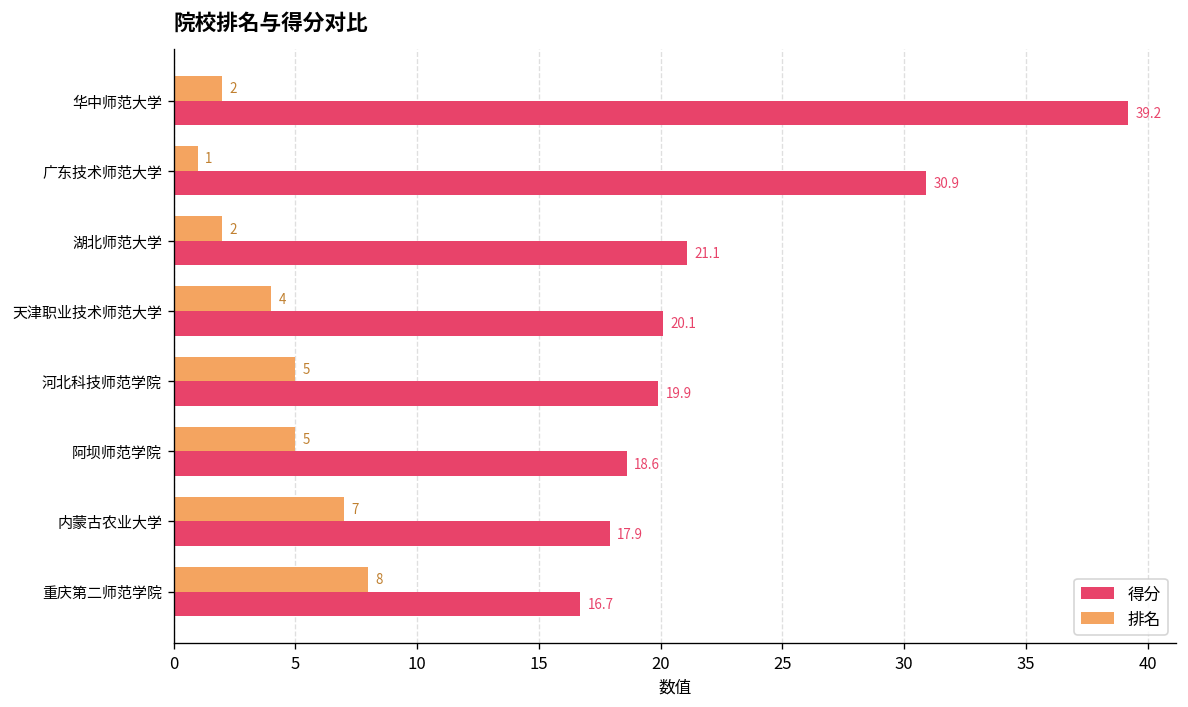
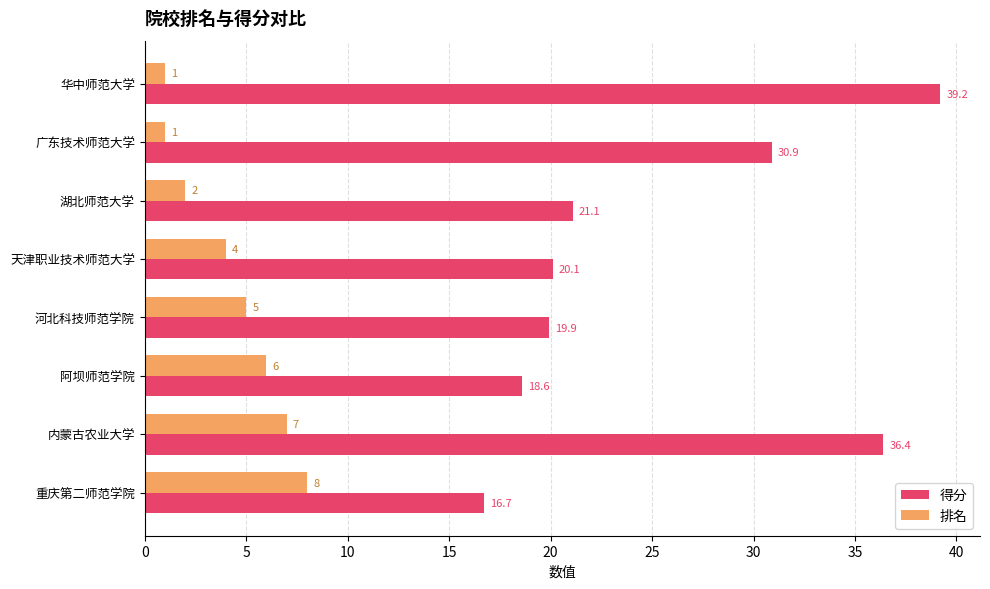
  {
    "得分": {
      "华中师范大学": 39.2,
      "广东技术师范大学": 30.9,
      "湖北师范大学": 21.1,
      "天津职业技术师范大学": 20.1,
      "河北科技师范学院": 19.9,
      "阿坝师范学院": 18.6,
-     "内蒙古农业大学": 17.9,
+     "内蒙古农业大学": 36.4,
      "重庆第二师范学院": 16.7
    },
    "排名": {
-     "华中师范大学": 2,
+     "华中师范大学": 1,
      "广东技术师范大学": 1,
      "湖北师范大学": 2,
      "天津职业技术师范大学": 4,
      "河北科技师范学院": 5,
-     "阿坝师范学院": 5,
+     "阿坝师范学院": 6,
      "内蒙古农业大学": 7,
      "重庆第二师范学院": 8
    }
  }
